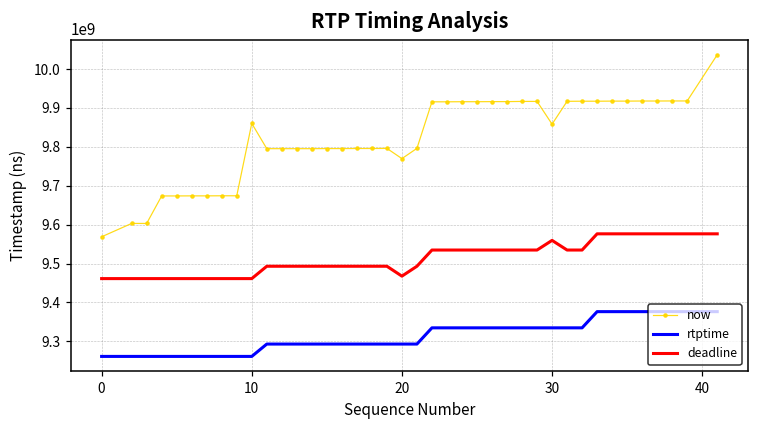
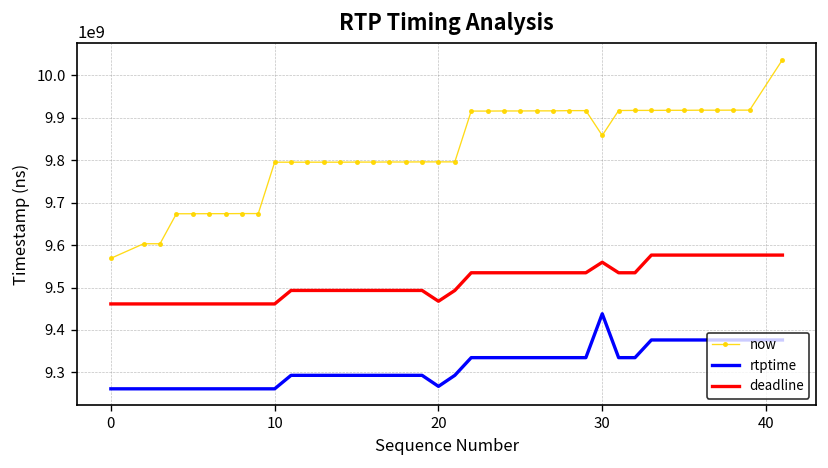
  {
    "now": {
      "0": 9570000000,
-     "10": 9860000000,
-     "20": 9770000000,
+     "10": 9800000000,
+     "20": 9800000000,
      "30": 9860000000
    },
    "rtptime": {
      "0": 9260000000,
      "10": 9260000000,
-     "20": 9290000000,
-     "30": 9330000000
+     "20": 9270000000,
+     "30": 9440000000
    },
    "deadline": {
      "0": 9460000000,
      "10": 9460000000,
      "20": 9470000000,
      "30": 9560000000
    }
  }
